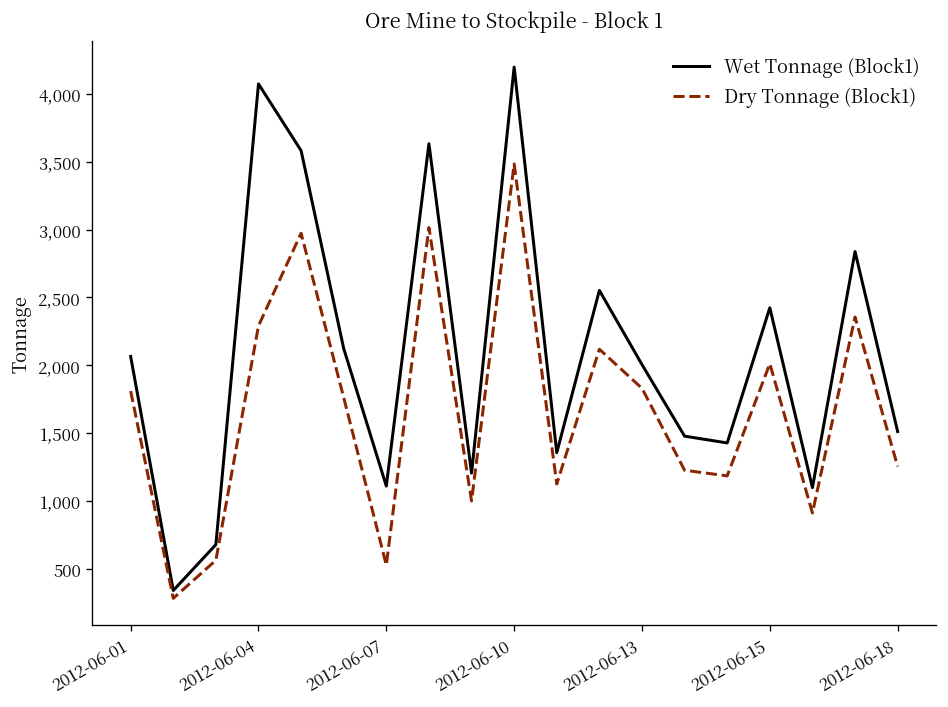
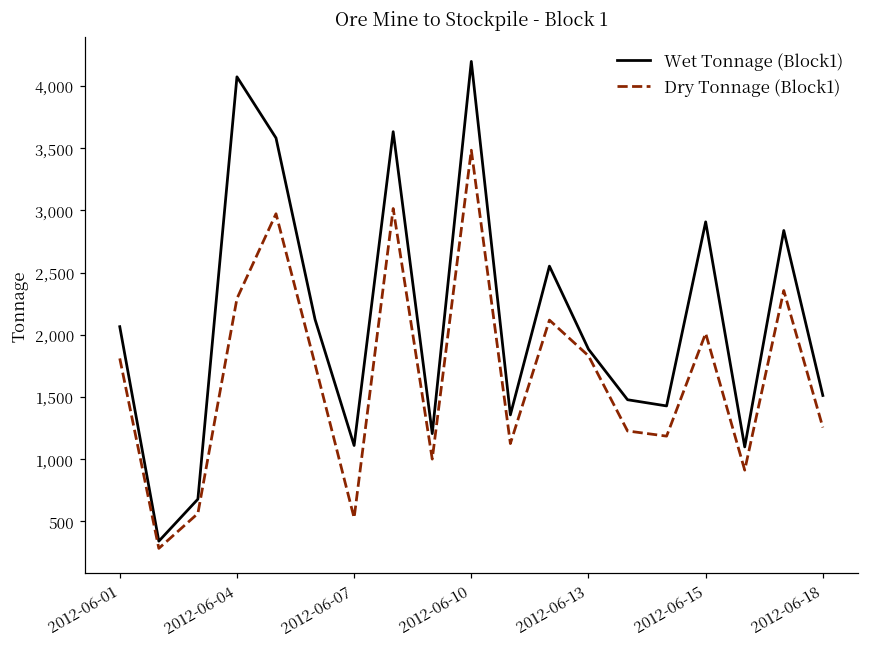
  {
    "Wet Tonnage (Block1)": {
      "2012-06-01": "2,070",
      "2012-06-04": "4,070",
      "2012-06-07": "1,110",
      "2012-06-10": "4,200",
-     "2012-06-13": "2,010",
-     "2012-06-15": "2,420",
+     "2012-06-13": "1,880",
+     "2012-06-15": "2,910",
      "2012-06-18": "1,510"
    },
    "Dry Tonnage (Block1)": {
      "2012-06-01": "1,810",
      "2012-06-04": "2,290",
      "2012-06-07": "530",
      "2012-06-10": "3,480",
      "2012-06-13": "1,830",
      "2012-06-15": "2,010",
      "2012-06-18": "1,250"
    }
  }
